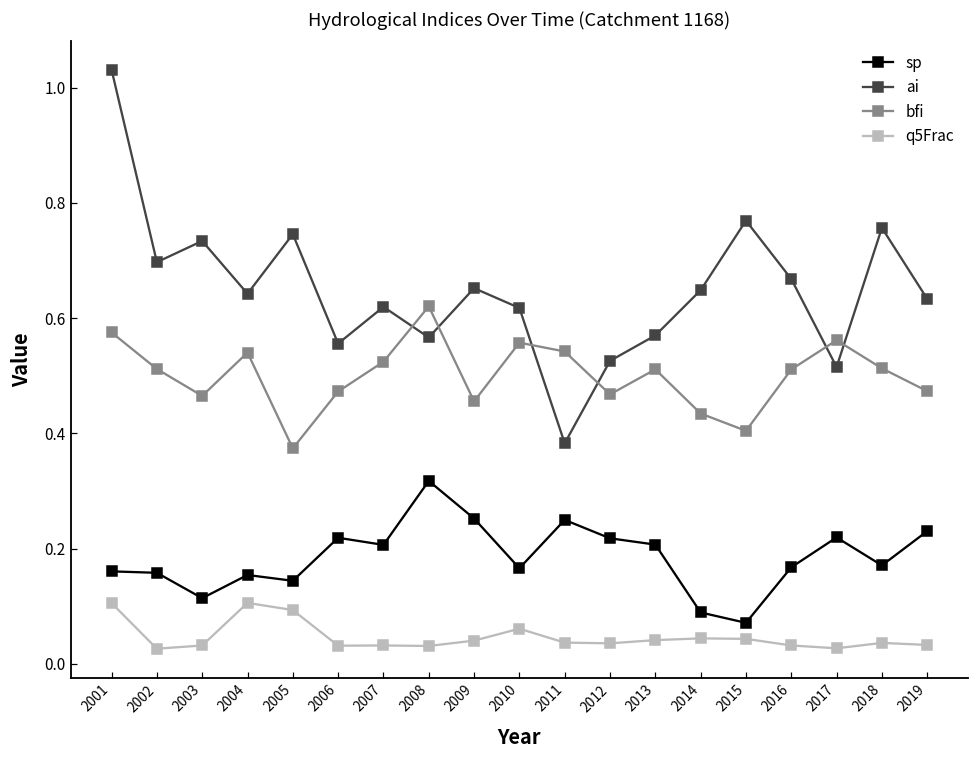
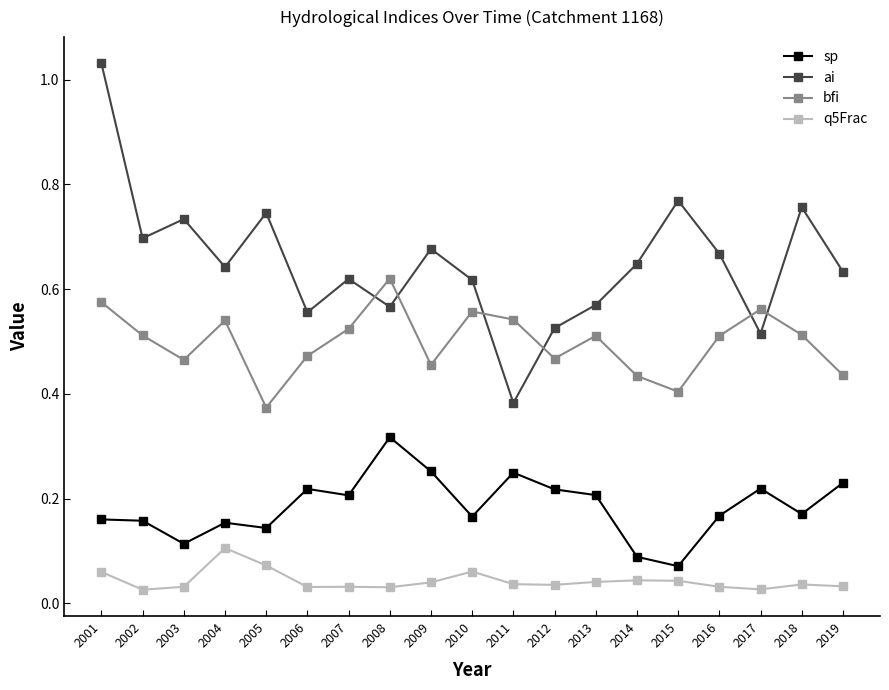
  {
    "sp": {
      "2001": 0.16,
      "2002": 0.16,
      "2003": 0.11,
      "2004": 0.15,
      "2005": 0.14,
      "2006": 0.22,
      "2007": 0.21,
      "2008": 0.32,
      "2009": 0.25,
      "2010": 0.17,
      "2011": 0.25,
      "2012": 0.22,
      "2013": 0.21,
      "2014": 0.09,
      "2015": 0.07,
      "2016": 0.17,
      "2017": 0.22,
      "2018": 0.17,
      "2019": 0.23
    },
    "ai": {
      "2001": 1.03,
      "2002": 0.70,
      "2003": 0.73,
      "2004": 0.64,
      "2005": 0.75,
      "2006": 0.56,
      "2007": 0.62,
      "2008": 0.57,
-     "2009": 0.65,
+     "2009": 0.68,
      "2010": 0.62,
      "2011": 0.38,
      "2012": 0.53,
      "2013": 0.57,
      "2014": 0.65,
      "2015": 0.77,
      "2016": 0.67,
      "2017": 0.52,
      "2018": 0.76,
      "2019": 0.63
    },
    "bfi": {
      "2001": 0.58,
      "2002": 0.51,
      "2003": 0.47,
      "2004": 0.54,
      "2005": 0.37,
      "2006": 0.47,
      "2007": 0.52,
      "2008": 0.62,
      "2009": 0.46,
      "2010": 0.56,
      "2011": 0.54,
      "2012": 0.47,
      "2013": 0.51,
      "2014": 0.43,
      "2015": 0.40,
      "2016": 0.51,
      "2017": 0.56,
      "2018": 0.51,
-     "2019": 0.47
+     "2019": 0.44
    },
    "q5Frac": {
-     "2001": 0.11,
+     "2001": 0.06,
      "2002": 0.03,
      "2003": 0.03,
      "2004": 0.11,
-     "2005": 0.09,
+     "2005": 0.07,
      "2006": 0.03,
      "2007": 0.03,
      "2008": 0.03,
      "2009": 0.04,
      "2010": 0.06,
      "2011": 0.04,
      "2012": 0.04,
      "2013": 0.04,
      "2014": 0.04,
      "2015": 0.04,
      "2016": 0.03,
      "2017": 0.03,
      "2018": 0.04,
      "2019": 0.03
    }
  }
